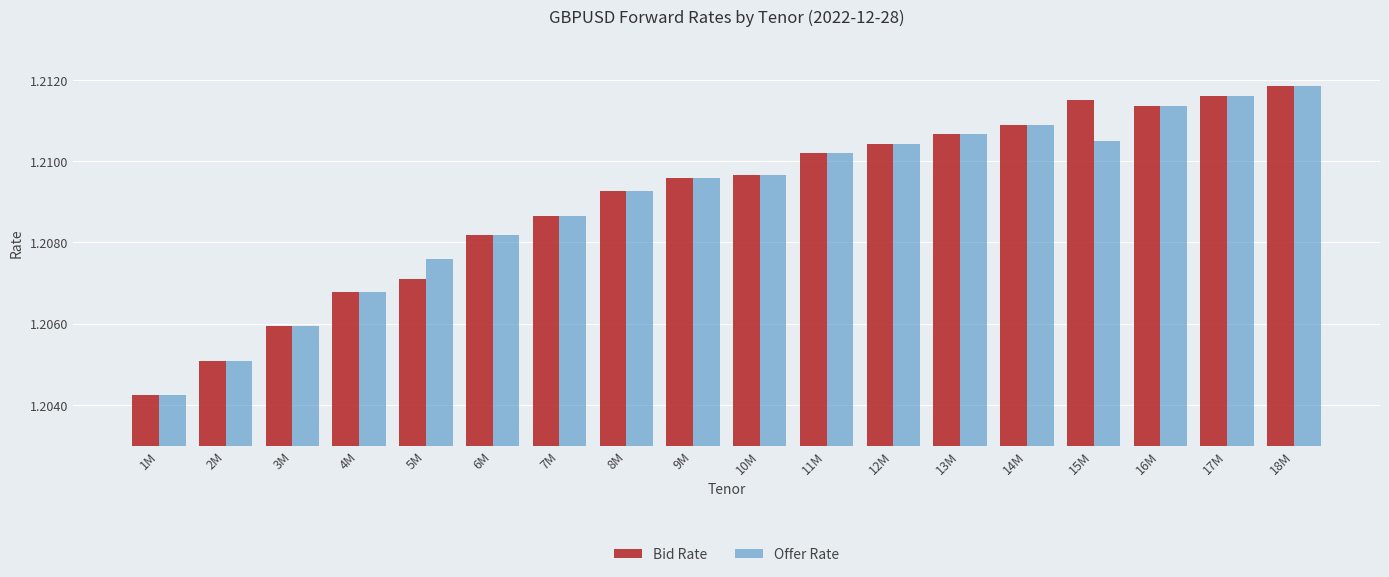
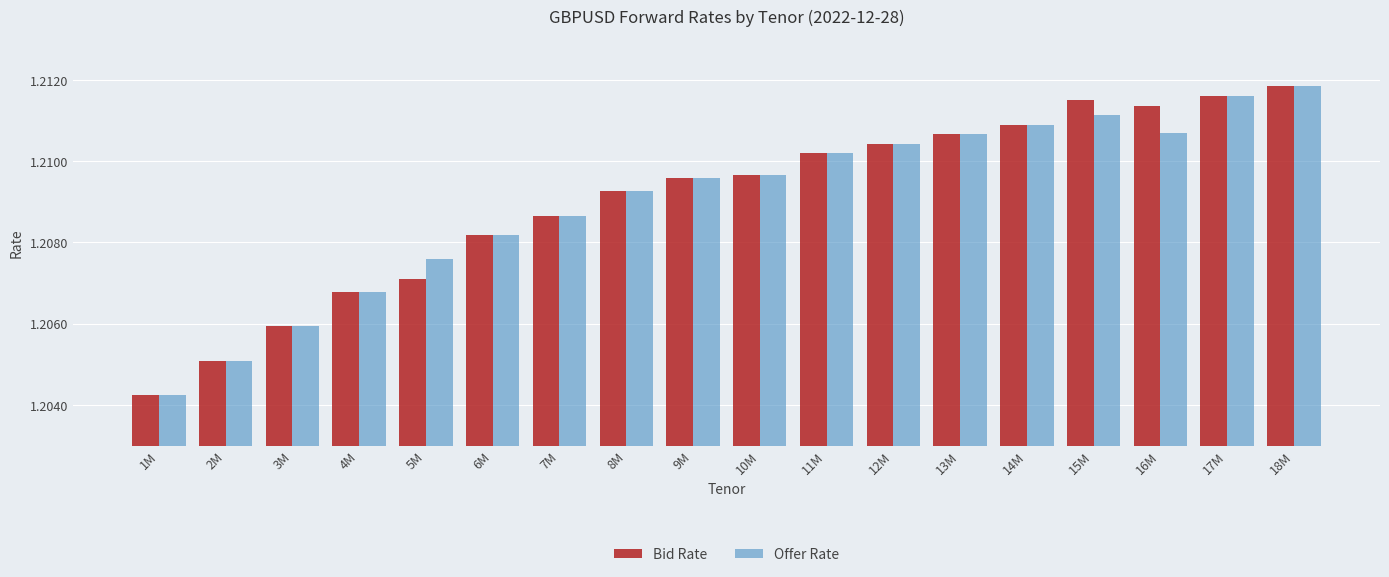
  {
    "Bid Rate": {
      "1M": 1.2042,
      "2M": 1.2051,
      "3M": 1.2059,
      "4M": 1.2068,
      "5M": 1.2071,
      "6M": 1.2082,
      "7M": 1.2086,
      "8M": 1.2093,
      "9M": 1.2096,
      "10M": 1.2097,
      "11M": 1.2102,
      "12M": 1.2104,
      "13M": 1.2107,
      "14M": 1.2109,
      "15M": 1.2115,
      "16M": 1.2114,
      "17M": 1.2116,
      "18M": 1.2118
    },
    "Offer Rate": {
      "1M": 1.2042,
      "2M": 1.2051,
      "3M": 1.2059,
      "4M": 1.2068,
      "5M": 1.2076,
      "6M": 1.2082,
      "7M": 1.2086,
      "8M": 1.2093,
      "9M": 1.2096,
      "10M": 1.2097,
      "11M": 1.2102,
      "12M": 1.2104,
      "13M": 1.2107,
      "14M": 1.2109,
-     "15M": 1.2105,
-     "16M": 1.2114,
+     "15M": 1.2111,
+     "16M": 1.2107,
      "17M": 1.2116,
      "18M": 1.2118
    }
  }
